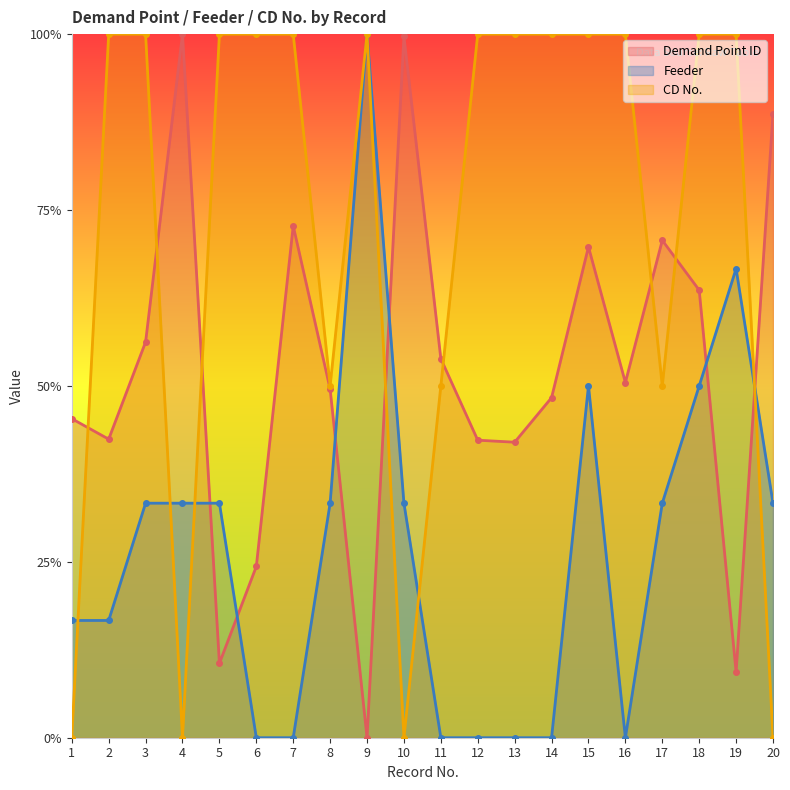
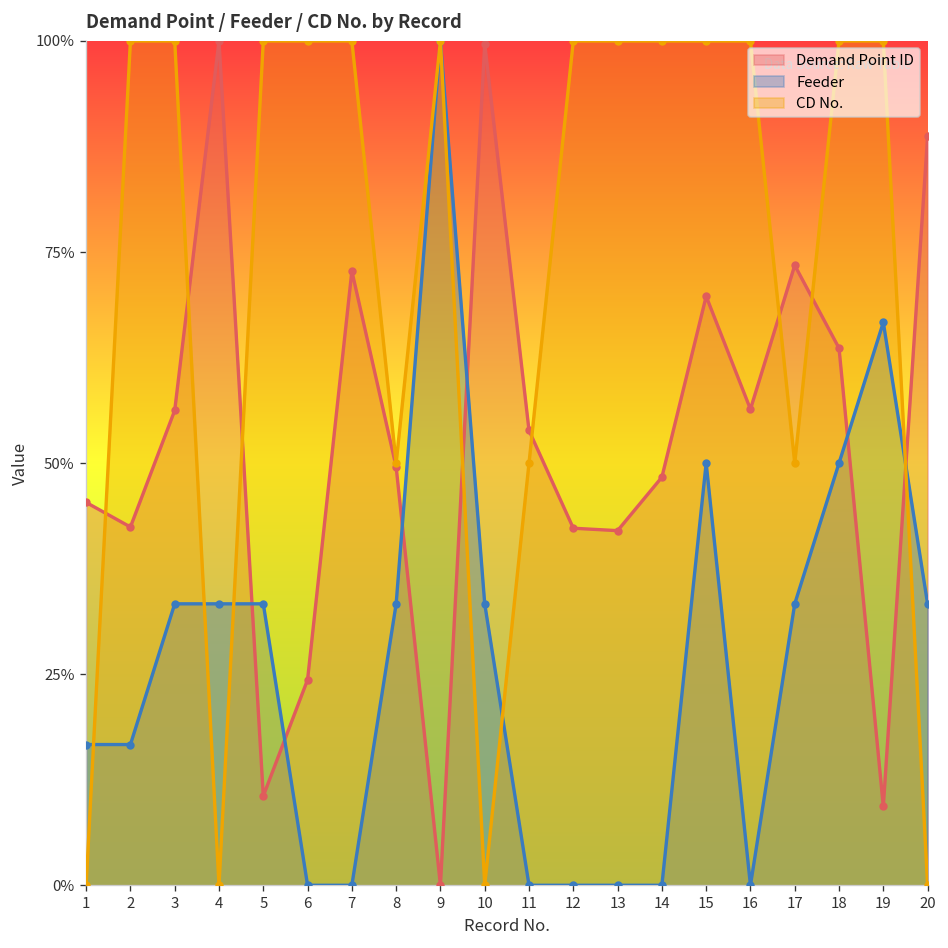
  {
    "Demand Point ID": {
      "1": "45%",
      "2": "42%",
      "3": "56%",
      "4": "100%",
      "5": "11%",
      "6": "24%",
      "7": "73%",
      "8": "50%",
      "9": "0%",
      "10": "100%",
      "11": "54%",
      "12": "42%",
      "13": "42%",
      "14": "48%",
      "15": "70%",
-     "16": "50%",
-     "17": "71%",
+     "16": "56%",
+     "17": "73%",
      "18": "64%",
      "19": "9%",
      "20": "89%"
    },
    "Feeder": {
      "1": "17%",
      "2": "17%",
      "3": "33%",
      "4": "33%",
      "5": "33%",
      "6": "0%",
      "7": "0%",
      "8": "33%",
      "10": "33%",
      "11": "0%",
      "12": "0%",
      "13": "0%",
      "14": "0%",
      "15": "50%",
      "16": "0%",
      "17": "33%",
      "18": "50%",
      "19": "67%",
      "20": "33%"
    },
    "CD No.": {
      "1": "0%",
      "2": "100%",
      "3": "100%",
      "4": "0%",
      "5": "100%",
      "6": "100%",
      "7": "100%",
      "8": "50%",
      "10": "0%",
      "11": "50%",
      "12": "100%",
      "13": "100%",
      "14": "100%",
      "15": "100%",
      "16": "100%",
      "17": "50%",
      "18": "100%",
      "19": "100%",
      "20": "0%"
    }
  }
